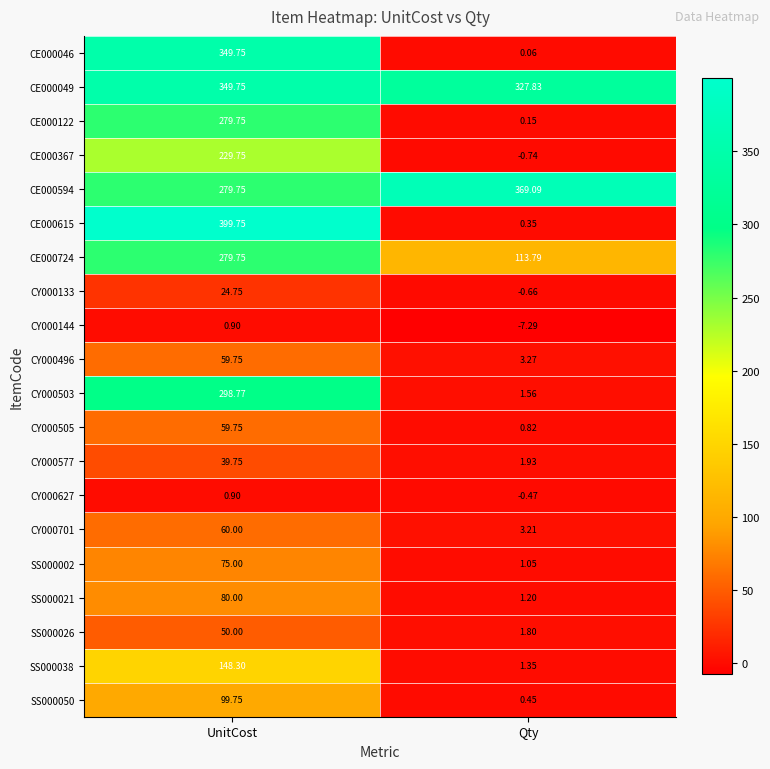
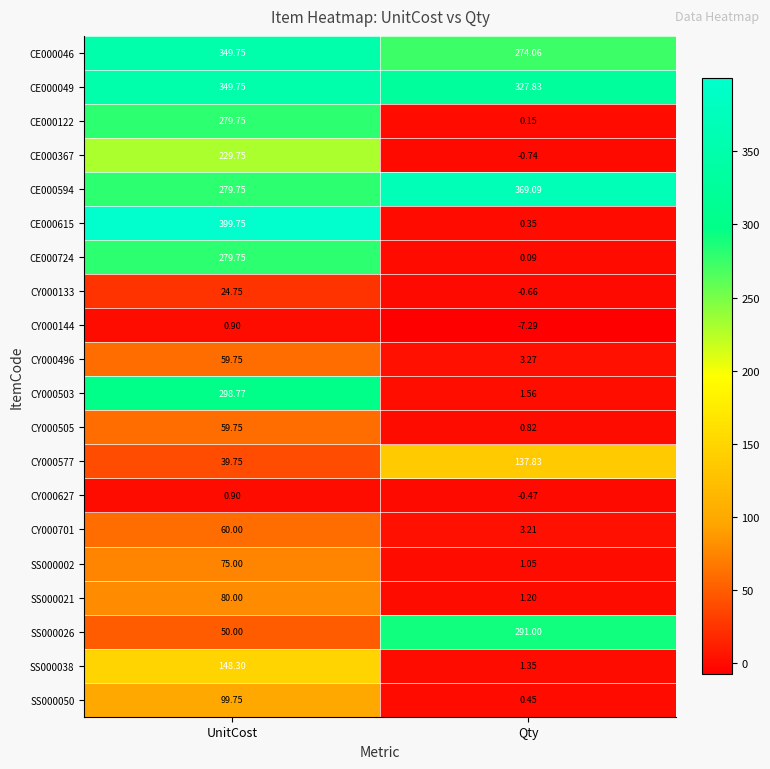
  {
    "CE000046": {
      "UnitCost": 349.75,
-     "Qty": 0.06
+     "Qty": 274.06
    },
    "CE000049": {
      "UnitCost": 349.75,
      "Qty": 327.83
    },
    "CE000122": {
      "UnitCost": 279.75,
      "Qty": 0.15
    },
    "CE000367": {
      "UnitCost": 229.75,
      "Qty": -0.74
    },
    "CE000594": {
      "UnitCost": 279.75,
      "Qty": 369.09
    },
    "CE000615": {
      "UnitCost": 399.75,
      "Qty": 0.35
    },
    "CE000724": {
      "UnitCost": 279.75,
-     "Qty": 113.79
+     "Qty": 0.09
    },
    "CY000133": {
      "UnitCost": 24.75,
      "Qty": -0.66
    },
    "CY000144": {
      "UnitCost": 0.90,
      "Qty": -7.29
    },
    "CY000496": {
      "UnitCost": 59.75,
      "Qty": 3.27
    },
    "CY000503": {
      "UnitCost": 298.77,
      "Qty": 1.56
    },
    "CY000505": {
      "UnitCost": 59.75,
      "Qty": 0.82
    },
    "CY000577": {
      "UnitCost": 39.75,
-     "Qty": 1.93
+     "Qty": 137.83
    },
    "CY000627": {
      "UnitCost": 0.90,
      "Qty": -0.47
    },
    "CY000701": {
      "UnitCost": 60.00,
      "Qty": 3.21
    },
    "SS000002": {
      "UnitCost": 75.00,
      "Qty": 1.05
    },
    "SS000021": {
      "UnitCost": 80.00,
      "Qty": 1.20
    },
    "SS000026": {
      "UnitCost": 50.00,
-     "Qty": 1.80
+     "Qty": 291.00
    },
    "SS000038": {
      "UnitCost": 148.30,
      "Qty": 1.35
    },
    "SS000050": {
      "UnitCost": 99.75,
      "Qty": 0.45
    }
  }
